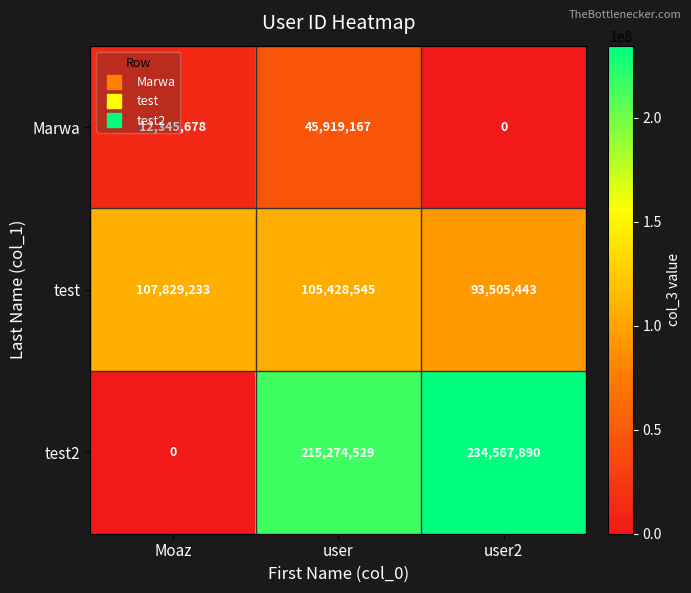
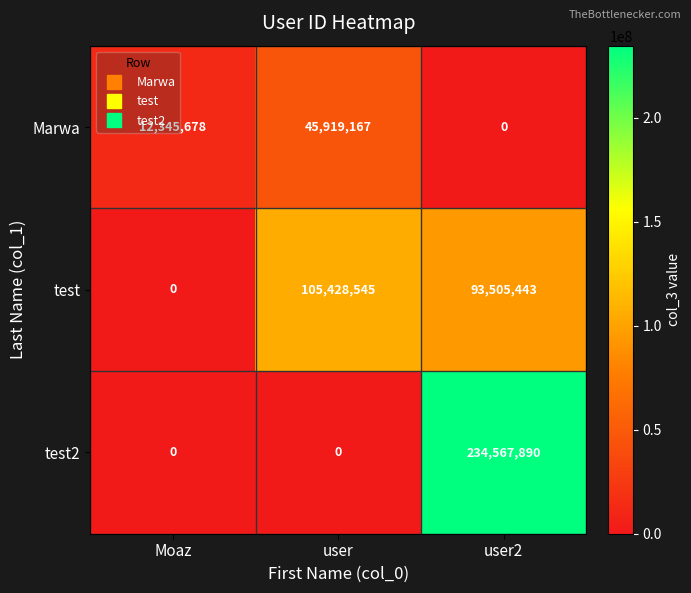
  {
    "Marwa": {
      "user": "45,919,167",
      "user2": "0"
    },
    "test": {
-     "Moaz": "107,829,233",
+     "Moaz": "0",
      "user": "105,428,545",
      "user2": "93,505,443"
    },
    "test2": {
      "Moaz": "0",
-     "user": "215,274,529",
+     "user": "0",
      "user2": "234,567,890"
    }
  }
